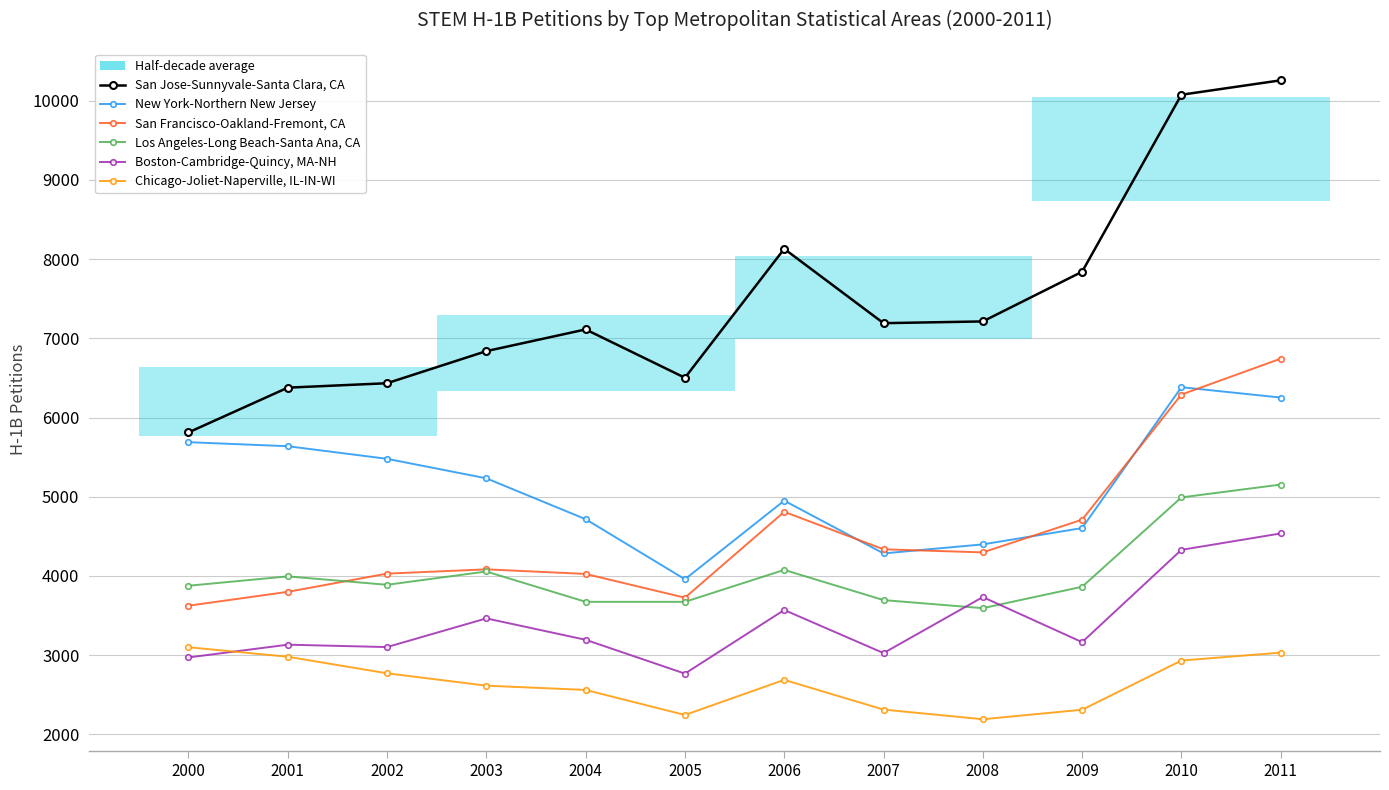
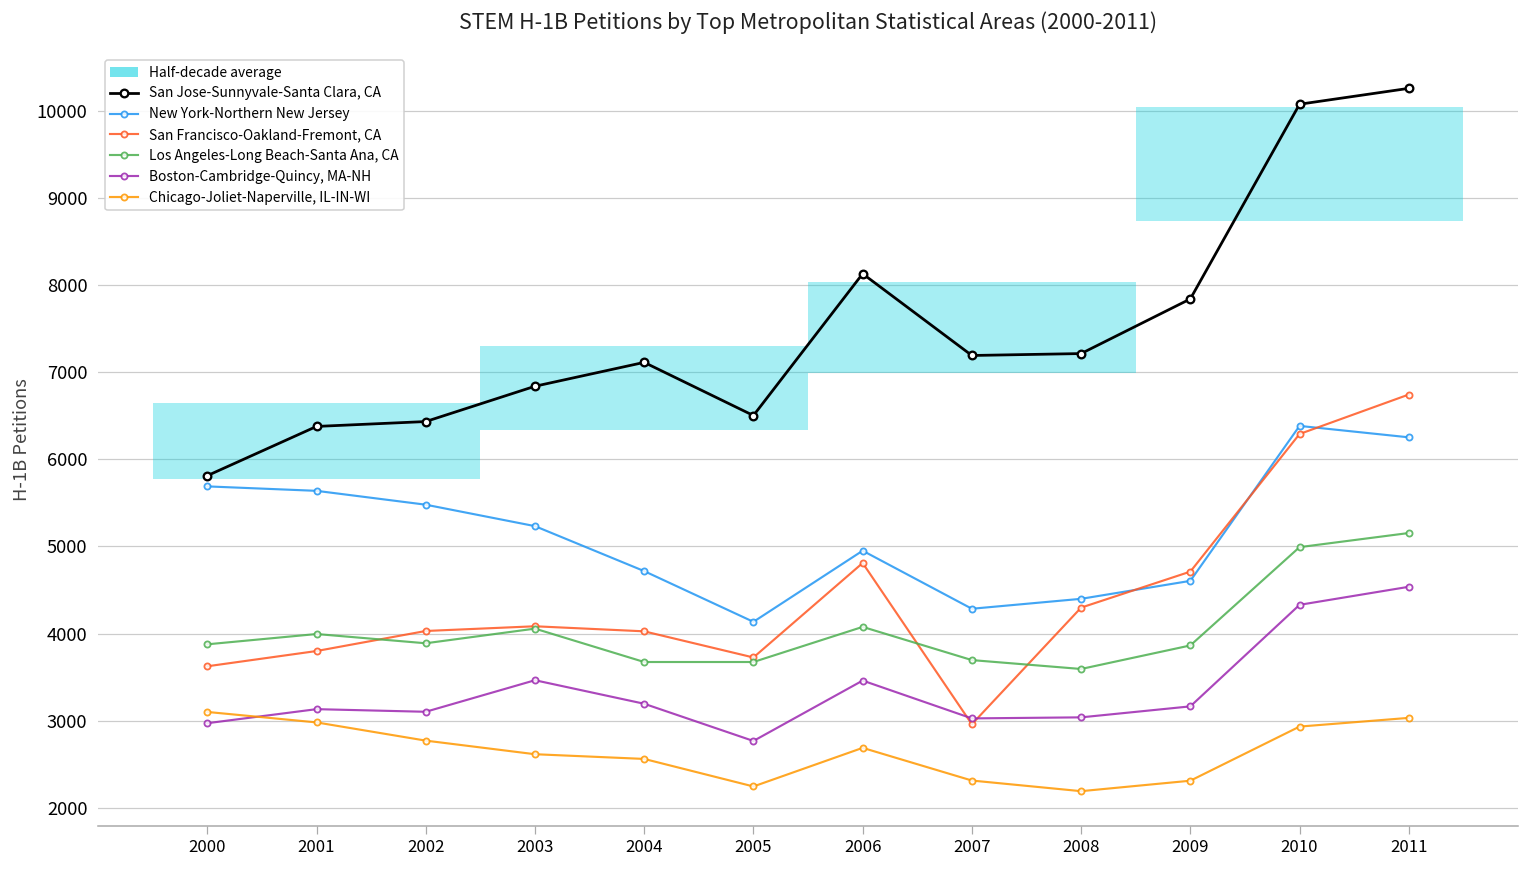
  {
    "San Jose-Sunnyvale-Santa Clara, CA": {
      "2000": 5800,
      "2001": 6400,
      "2002": 6400,
      "2003": 6800,
      "2004": 7100,
      "2005": 6500,
      "2006": 8100,
      "2007": 7200,
      "2008": 7200,
      "2009": 7800,
      "2010": 10100,
      "2011": 10300
    },
    "New York-Northern New Jersey": {
      "2000": 5700,
      "2001": 5600,
      "2002": 5500,
      "2003": 5200,
      "2004": 4700,
-     "2005": 4000,
+     "2005": 4100,
      "2006": 5000,
      "2007": 4300,
      "2008": 4400,
      "2009": 4600,
      "2010": 6400,
      "2011": 6300
    },
    "San Francisco-Oakland-Fremont, CA": {
      "2000": 3600,
      "2001": 3800,
      "2002": 4000,
      "2004": 4000,
      "2005": 3700,
      "2006": 4800,
-     "2007": 4300,
+     "2007": 3000,
      "2008": 4300,
      "2009": 4700,
      "2010": 6300,
      "2011": 6700
    },
    "Los Angeles-Long Beach-Santa Ana, CA": {
      "2000": 3900,
      "2001": 4000,
      "2002": 3900,
      "2004": 3700,
      "2005": 3700,
      "2006": 4100,
      "2007": 3700,
      "2008": 3600,
      "2009": 3900,
      "2010": 5000,
      "2011": 5200
    },
    "Boston-Cambridge-Quincy, MA-NH": {
      "2000": 3000,
      "2001": 3100,
      "2002": 3100,
      "2003": 3500,
      "2004": 3200,
      "2005": 2800,
-     "2006": 3600,
+     "2006": 3500,
      "2007": 3000,
-     "2008": 3700,
+     "2008": 3000,
      "2009": 3200,
      "2010": 4300,
      "2011": 4500
    },
    "Chicago-Joliet-Naperville, IL-IN-WI": {
      "2000": 3100,
      "2001": 3000,
      "2002": 2800,
      "2003": 2600,
      "2004": 2600,
      "2005": 2200,
      "2006": 2700,
      "2007": 2300,
      "2008": 2200,
      "2009": 2300,
      "2010": 2900,
      "2011": 3000
    }
  }
